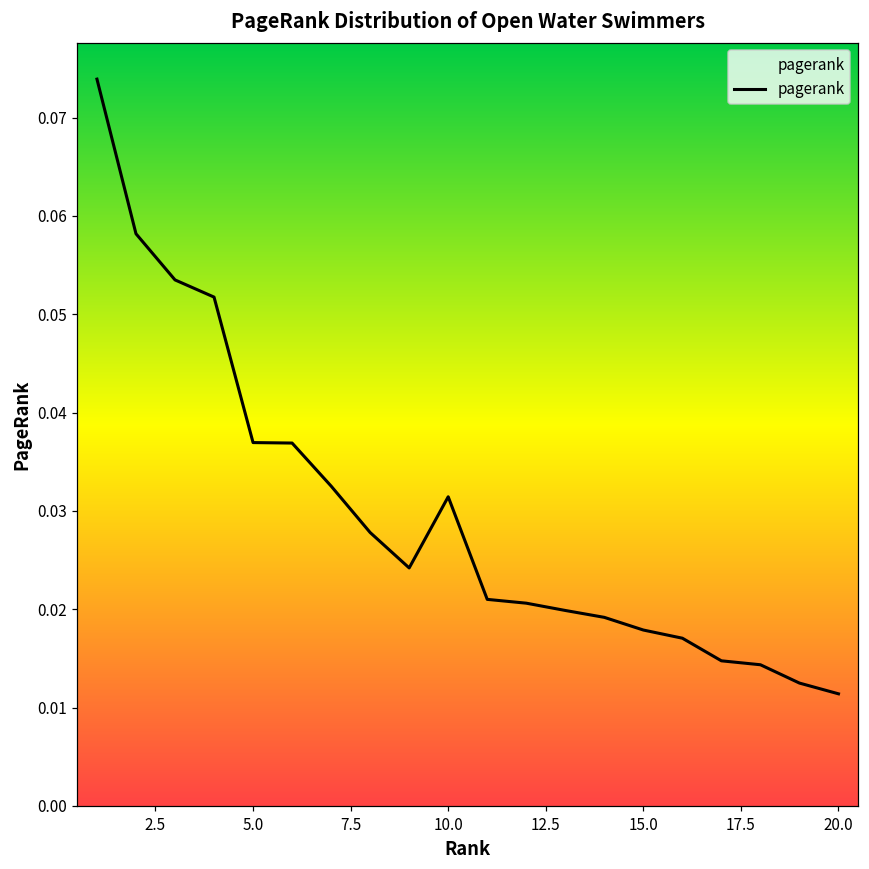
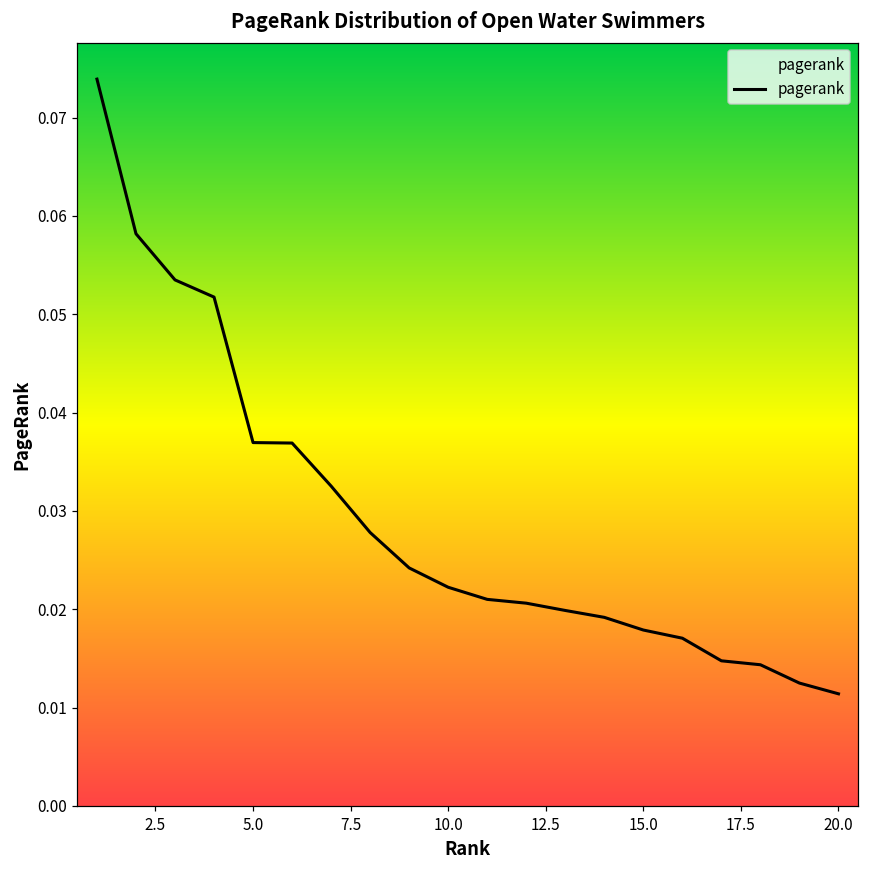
  {
    "5.0": 0.037,
-   "10.0": 0.031,
+   "10.0": 0.022,
    "15.0": 0.018,
    "20.0": 0.011
  }
